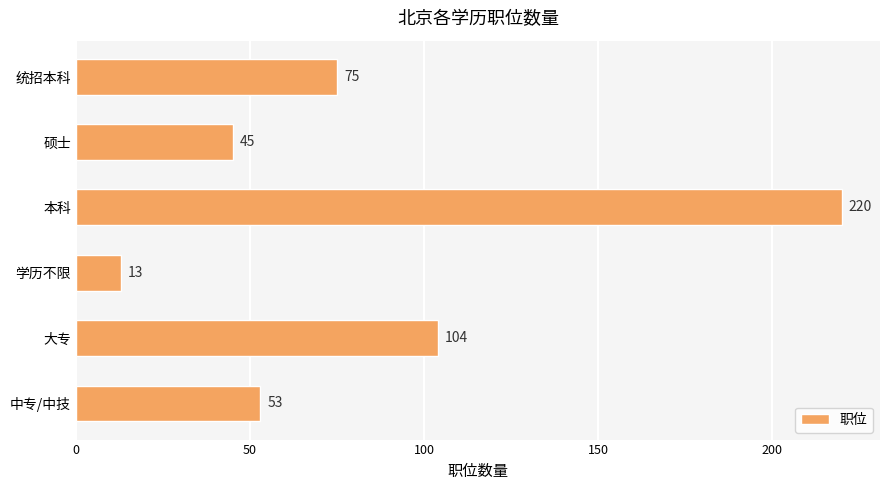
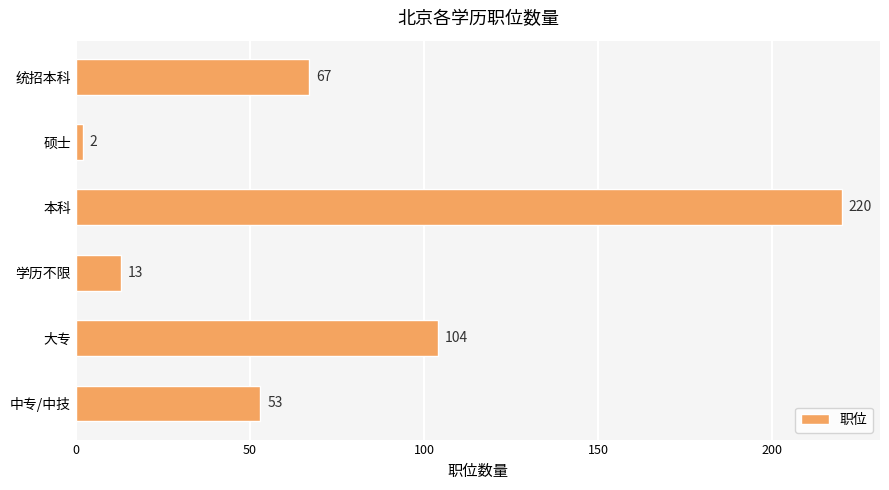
  {
-   "统招本科": 75,
-   "硕士": 45,
+   "统招本科": 67,
+   "硕士": 2,
    "本科": 220,
    "学历不限": 13,
    "大专": 104,
    "中专/中技": 53
  }
